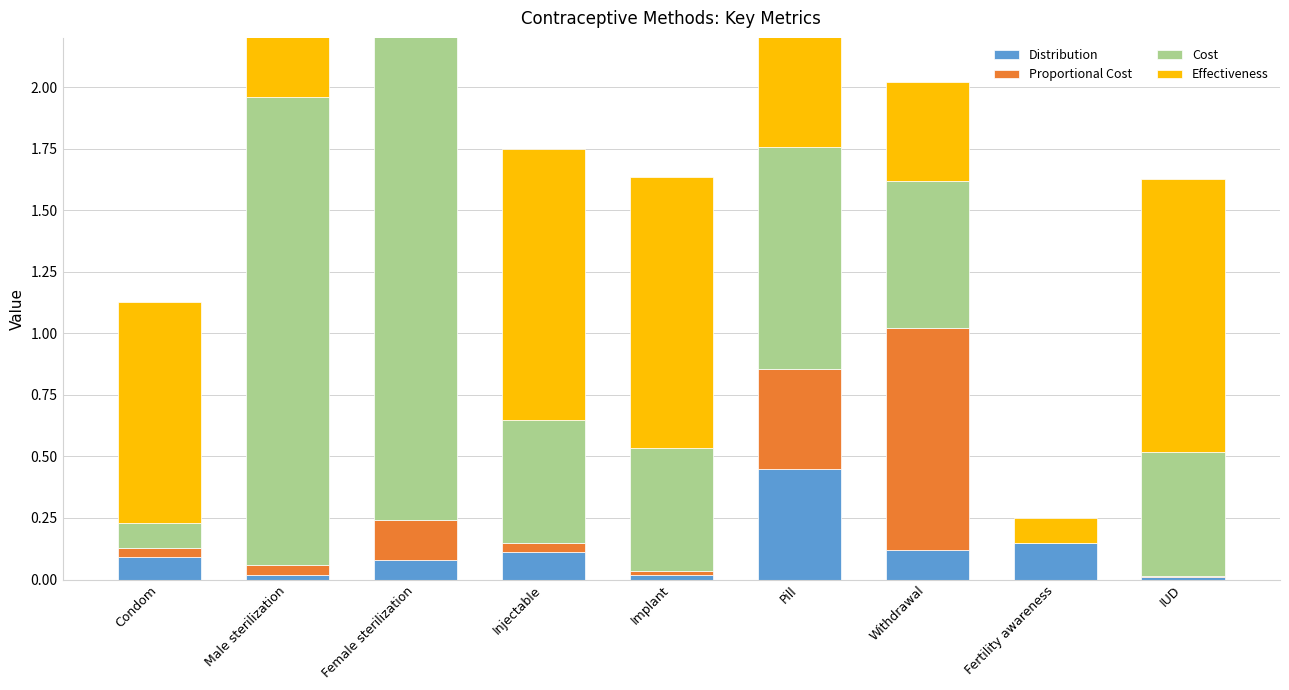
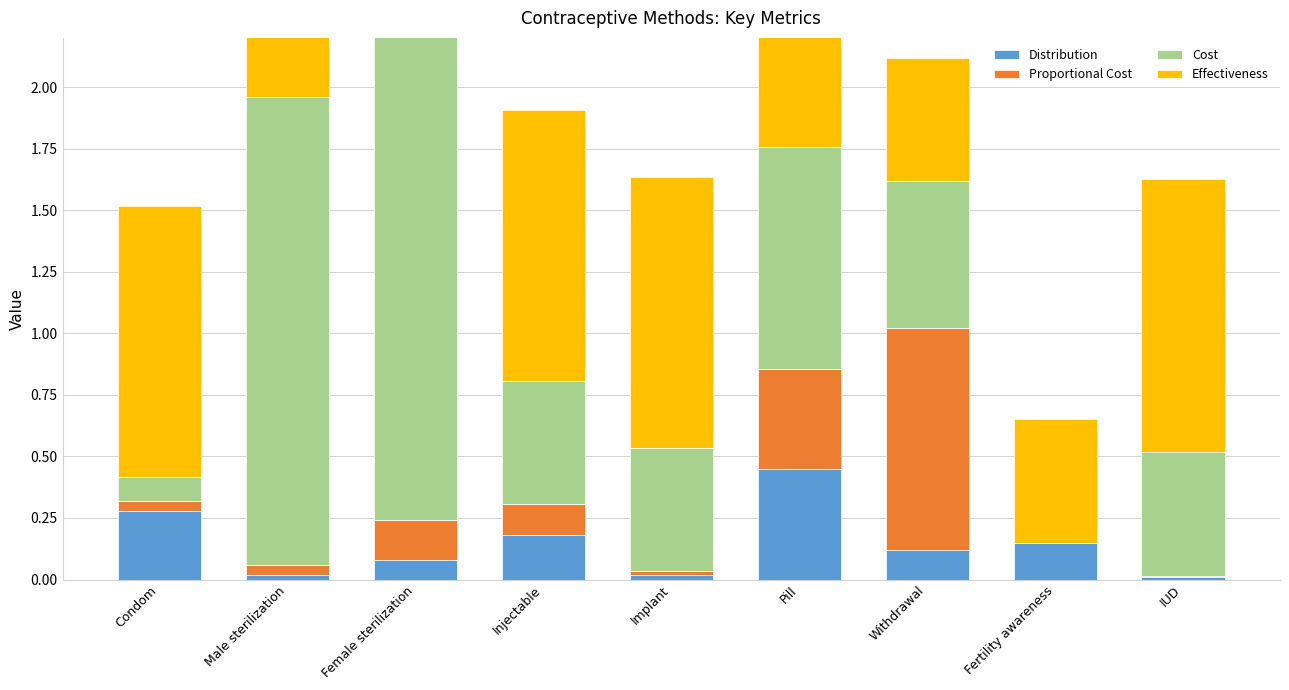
  {
    "Distribution": {
-     "Condom": 0.09,
+     "Condom": 0.28,
      "Male sterilization": 0.02,
      "Female sterilization": 0.08,
-     "Injectable": 0.11,
+     "Injectable": 0.18,
      "Implant": 0.02,
      "Pill": 0.45,
      "Withdrawal": 0.12,
      "Fertility awareness": 0.15
    },
    "Proportional Cost": {
      "Condom": 0.04,
      "Male sterilization": 0.04,
      "Female sterilization": 0.16,
-     "Injectable": 0.04,
+     "Injectable": 0.13,
      "Implant": 0.01,
      "Pill": 0.41,
      "Withdrawal": 0.90,
      "Fertility awareness": 0.00
    },
    "Cost": {
      "Condom": 0.10,
      "Male sterilization": 1.90,
      "Injectable": 0.50,
      "Implant": 0.50,
      "Pill": 0.90,
      "Withdrawal": 0.60,
      "Fertility awareness": 0.00,
      "IUD": 0.50
    },
    "Effectiveness": {
-     "Condom": 0.9,
+     "Condom": 1.1,
      "Injectable": 1.1,
      "Implant": 1.1,
-     "Withdrawal": 0.4,
-     "Fertility awareness": 0.1,
+     "Withdrawal": 0.5,
+     "Fertility awareness": 0.5,
      "IUD": 1.1
    }
  }
